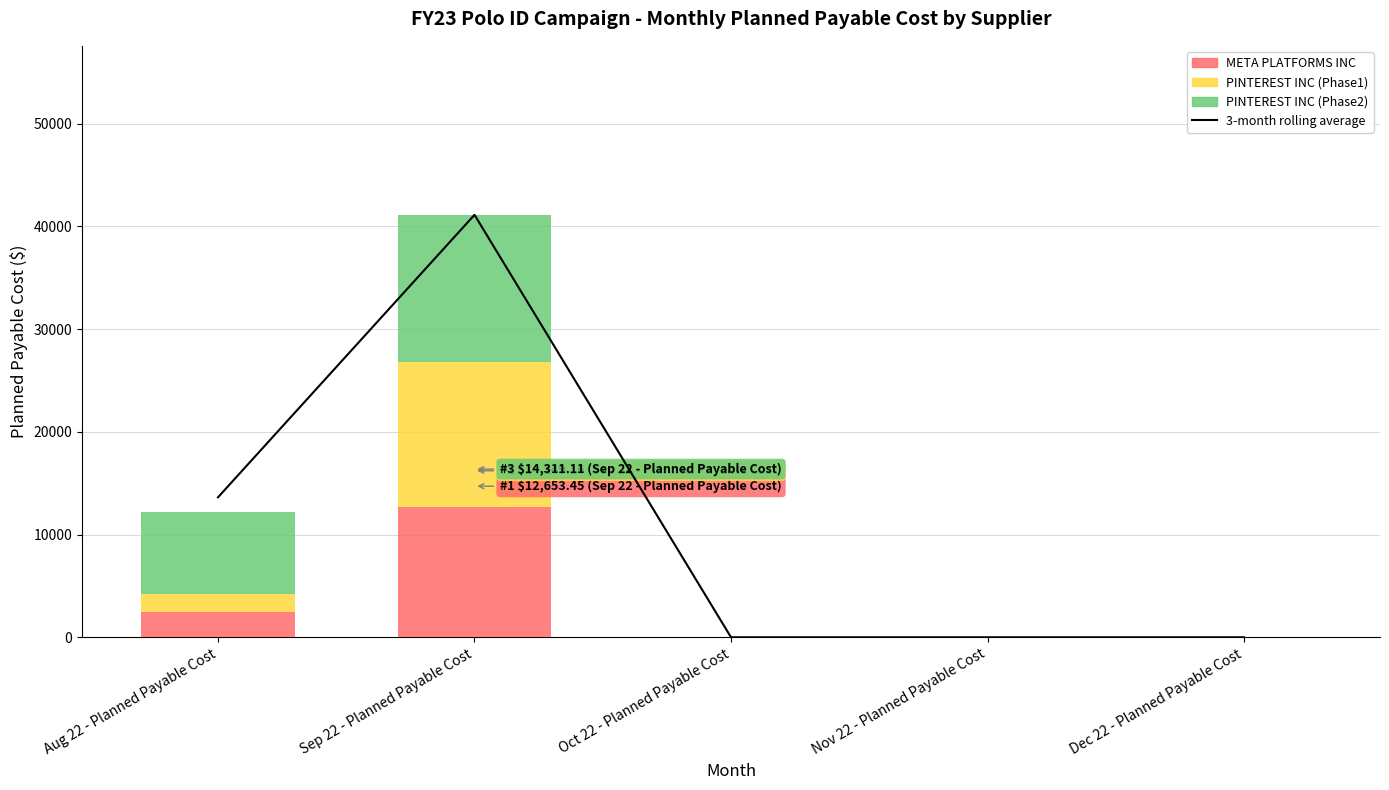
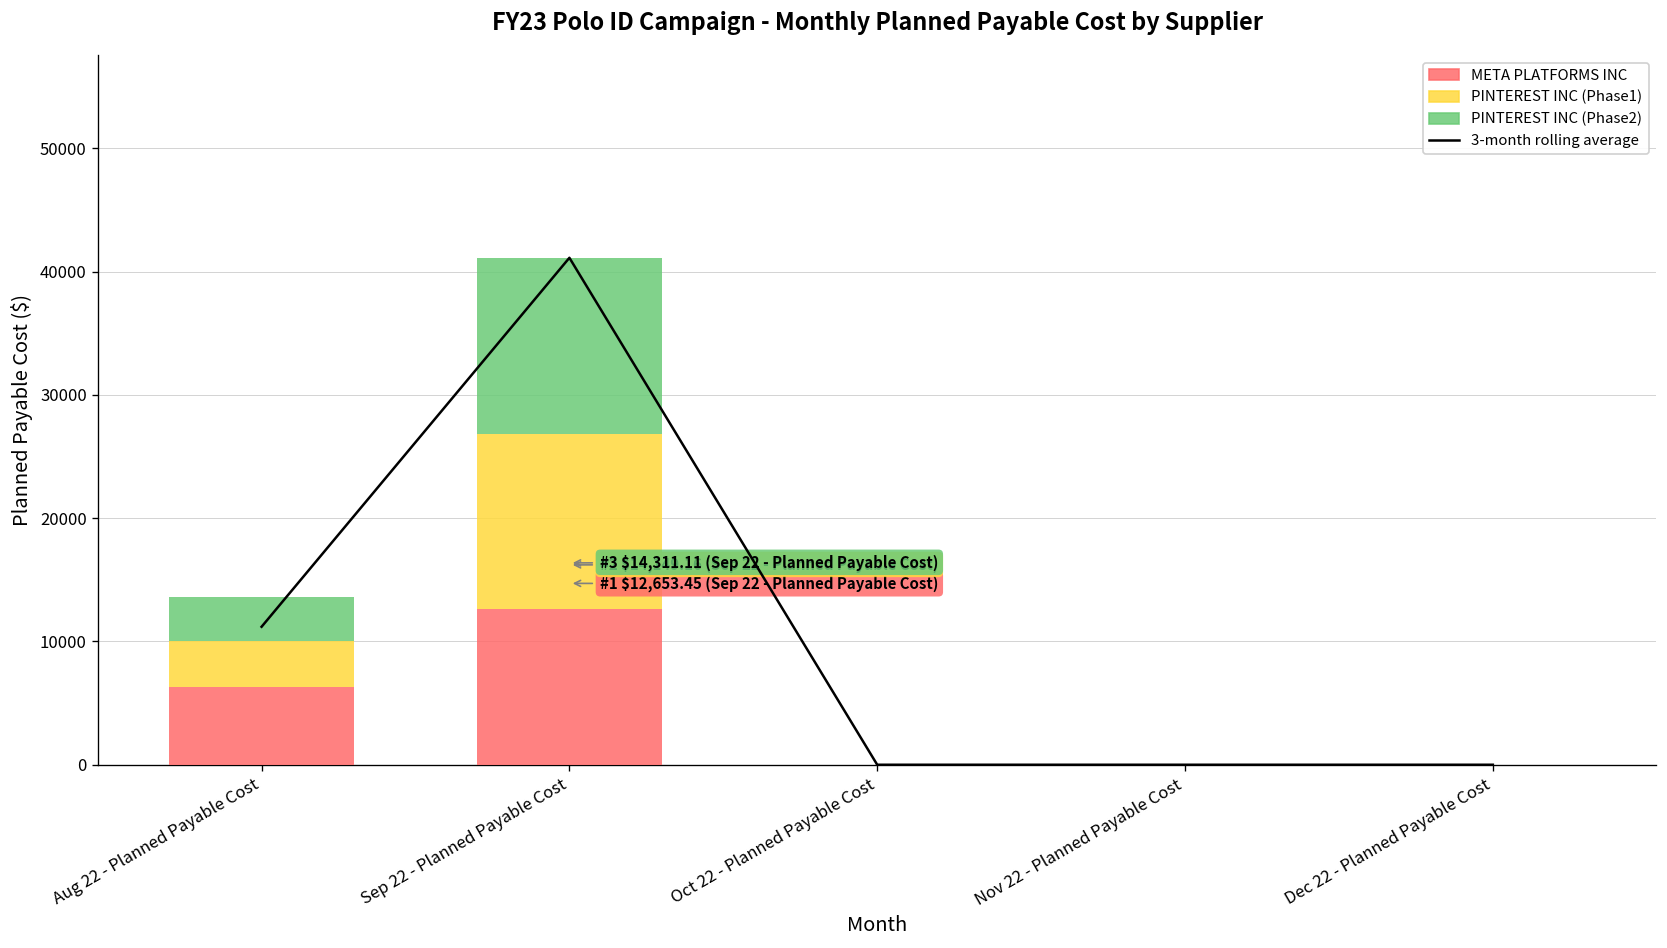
  {
    "META PLATFORMS INC": {
-     "Aug 22 - Planned Payable Cost": 2500,
+     "Aug 22 - Planned Payable Cost": 6300,
      "Oct 22 - Planned Payable Cost": 0,
      "Nov 22 - Planned Payable Cost": 0,
      "Dec 22 - Planned Payable Cost": 0
    },
    "3-month rolling average": {
-     "Aug 22 - Planned Payable Cost": 13600,
+     "Aug 22 - Planned Payable Cost": 11200,
      "Sep 22 - Planned Payable Cost": 41100,
      "Oct 22 - Planned Payable Cost": 0,
      "Nov 22 - Planned Payable Cost": 0,
      "Dec 22 - Planned Payable Cost": 0
    },
    "PINTEREST INC (Phase1)": {
-     "Aug 22 - Planned Payable Cost": 1700,
+     "Aug 22 - Planned Payable Cost": 3700,
      "Sep 22 - Planned Payable Cost": 14100,
      "Oct 22 - Planned Payable Cost": 0,
      "Nov 22 - Planned Payable Cost": 0,
      "Dec 22 - Planned Payable Cost": 0
    },
    "PINTEREST INC (Phase2)": {
-     "Aug 22 - Planned Payable Cost": 8000,
+     "Aug 22 - Planned Payable Cost": 3600,
      "Sep 22 - Planned Payable Cost": 14300,
      "Oct 22 - Planned Payable Cost": 0,
      "Nov 22 - Planned Payable Cost": 0,
      "Dec 22 - Planned Payable Cost": 0
    }
  }
